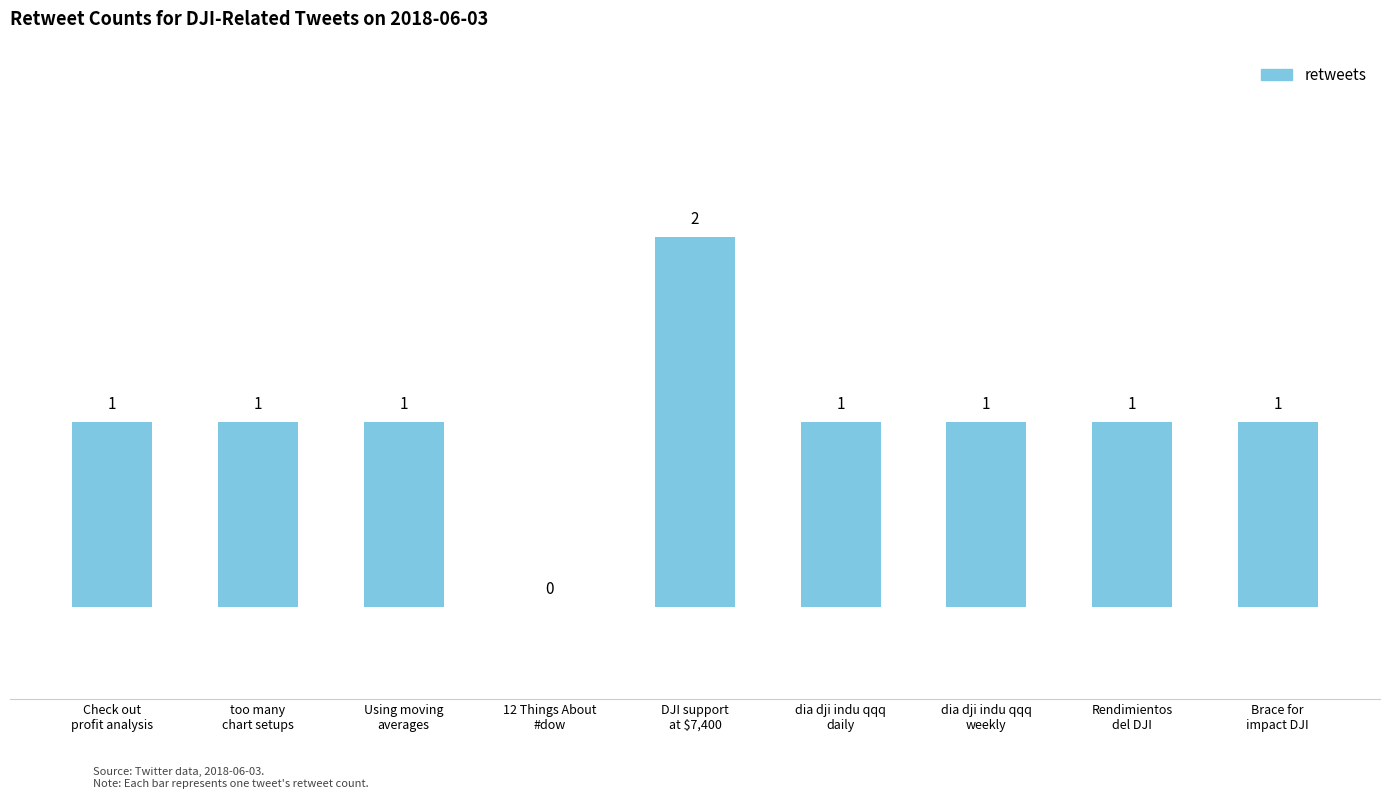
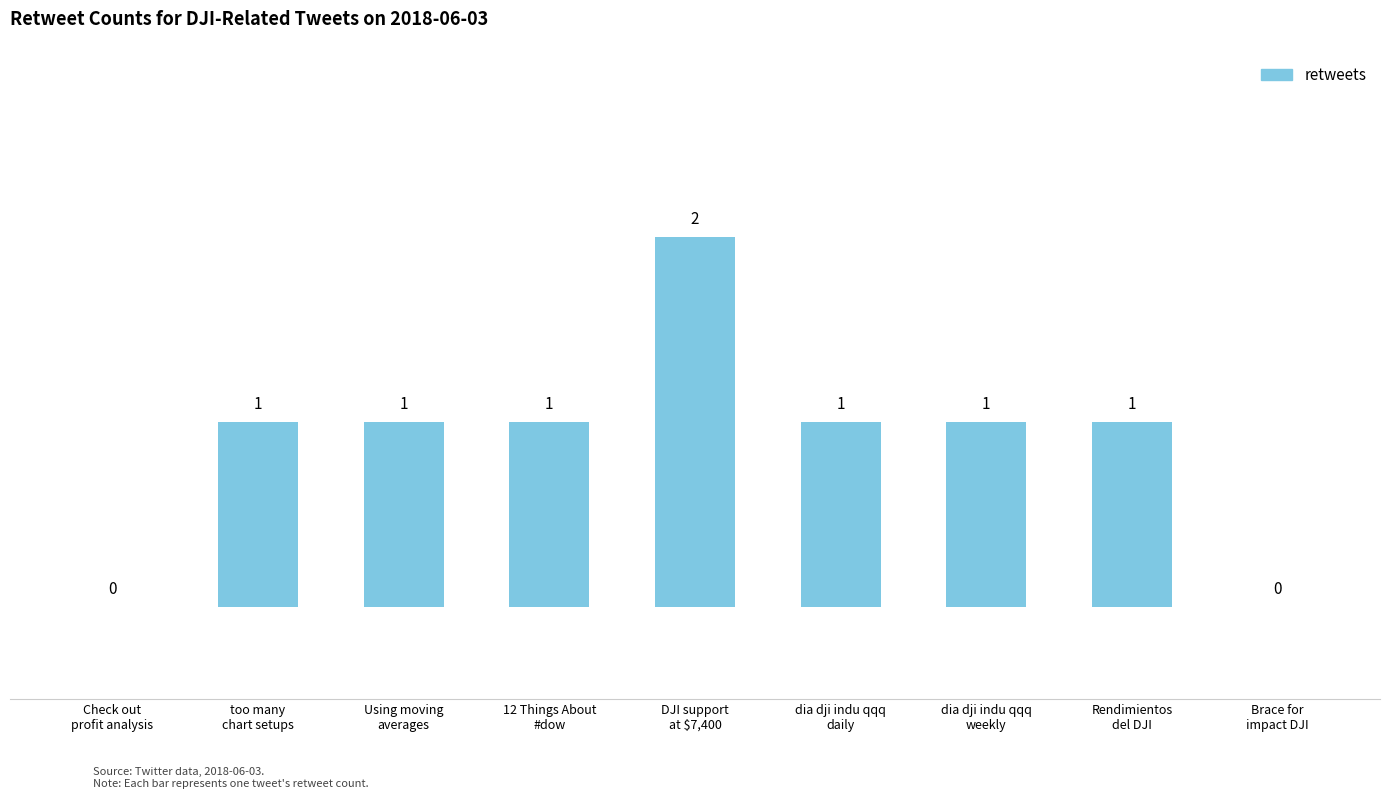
  {
-   "Check out profit analysis": 1,
+   "Check out profit analysis": 0,
    "too many chart setups": 1,
    "Using moving averages": 1,
-   "12 Things About #dow": 0,
+   "12 Things About #dow": 1,
    "DJI support at $7,400": 2,
    "dia dji indu qqq daily": 1,
    "dia dji indu qqq weekly": 1,
    "Rendimientos del DJI": 1,
-   "Brace for impact DJI": 1
+   "Brace for impact DJI": 0
  }
